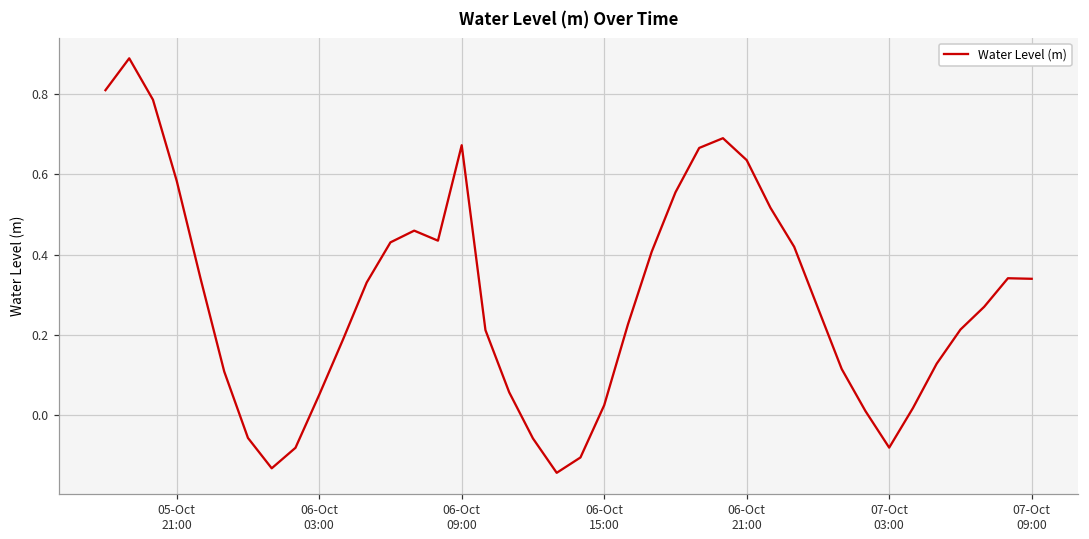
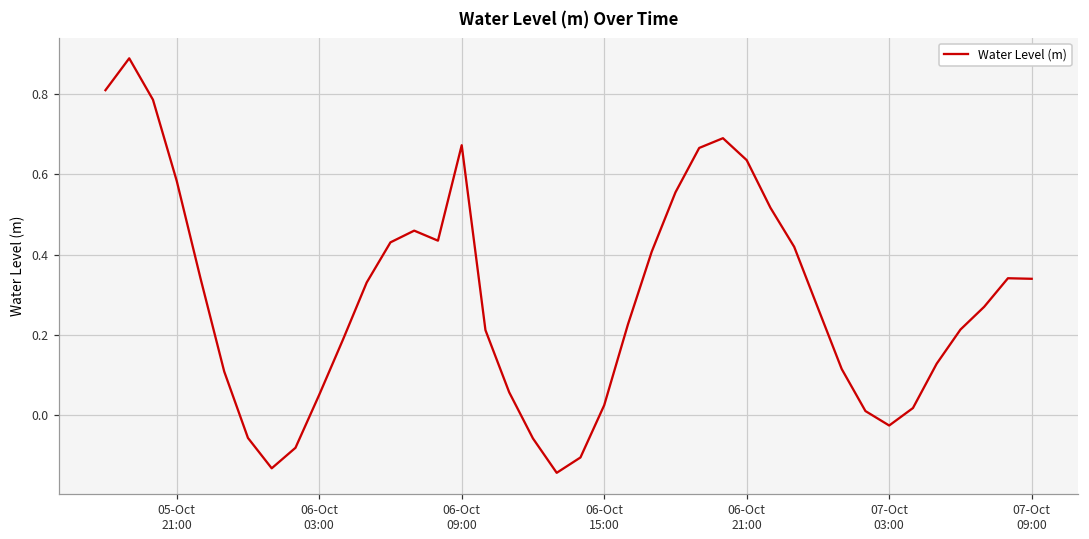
  {
    "05-Oct 21:00": 0.58,
    "06-Oct 03:00": 0.05,
    "06-Oct 09:00": 0.67,
    "06-Oct 15:00": 0.02,
    "06-Oct 21:00": 0.64,
-   "07-Oct 03:00": -0.08,
+   "07-Oct 03:00": -0.03,
    "07-Oct 09:00": 0.34
  }
